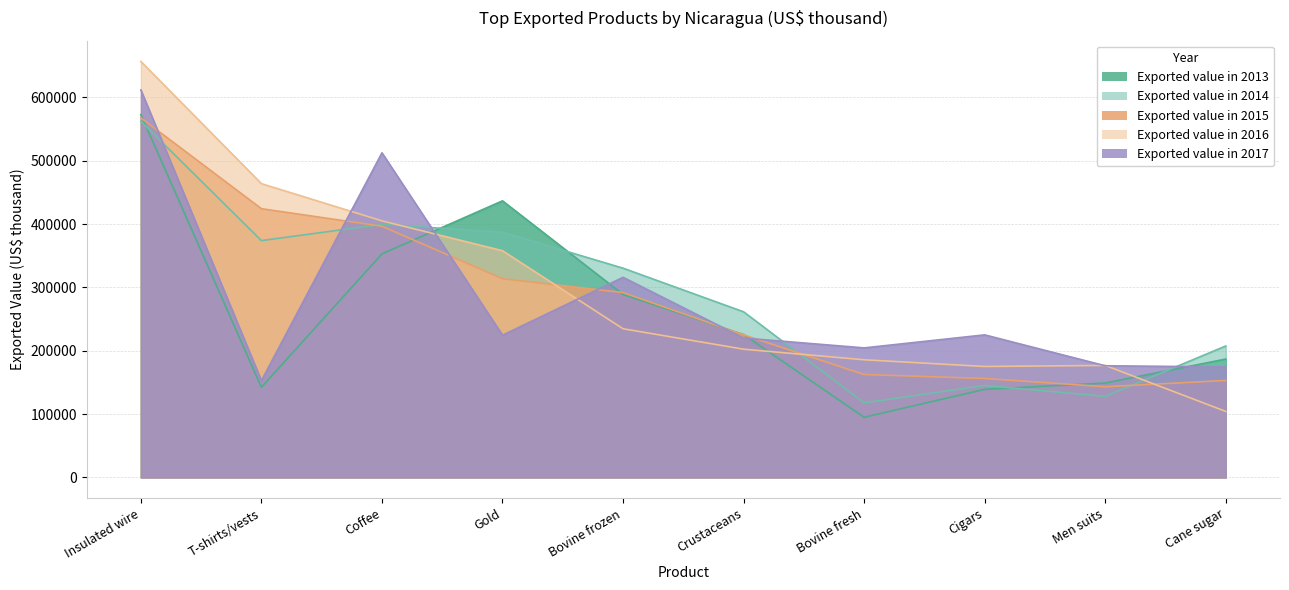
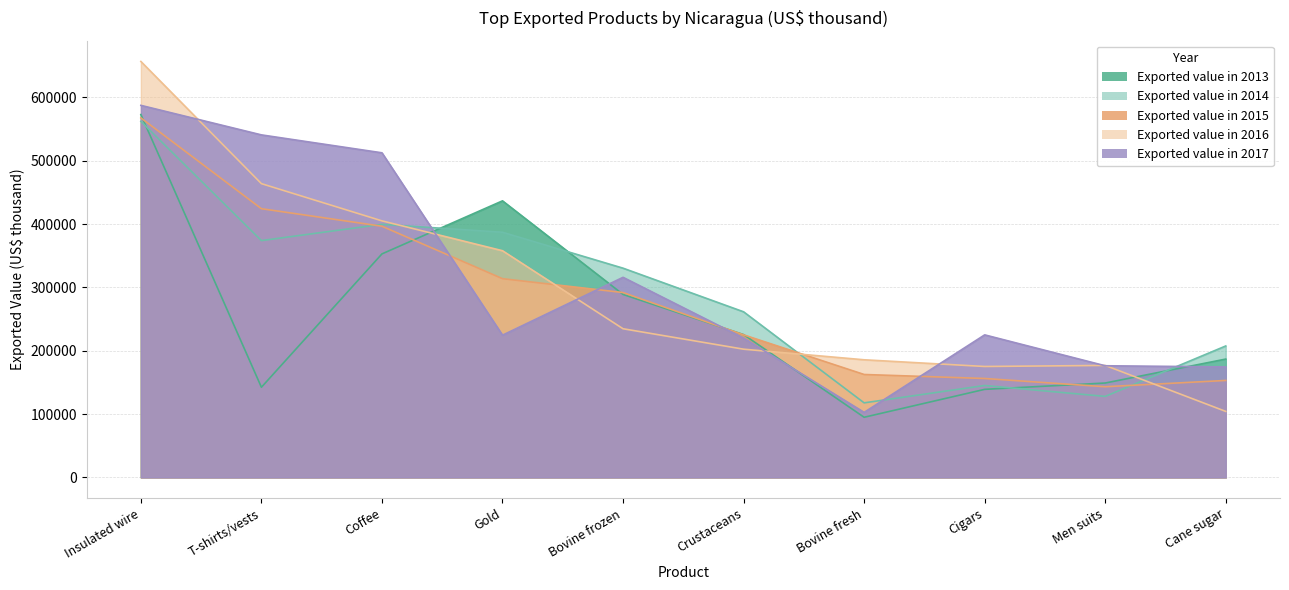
  {
    "Exported value in 2017": {
-     "Insulated wire": 610000,
-     "T-shirts/vests": 150000,
+     "Insulated wire": 590000,
+     "T-shirts/vests": 540000,
      "Coffee": 510000,
      "Gold": 220000,
      "Bovine frozen": 320000,
      "Crustaceans": 220000,
-     "Bovine fresh": 200000,
+     "Bovine fresh": 100000,
      "Cigars": 230000,
      "Cane sugar": 170000
    }
  }
